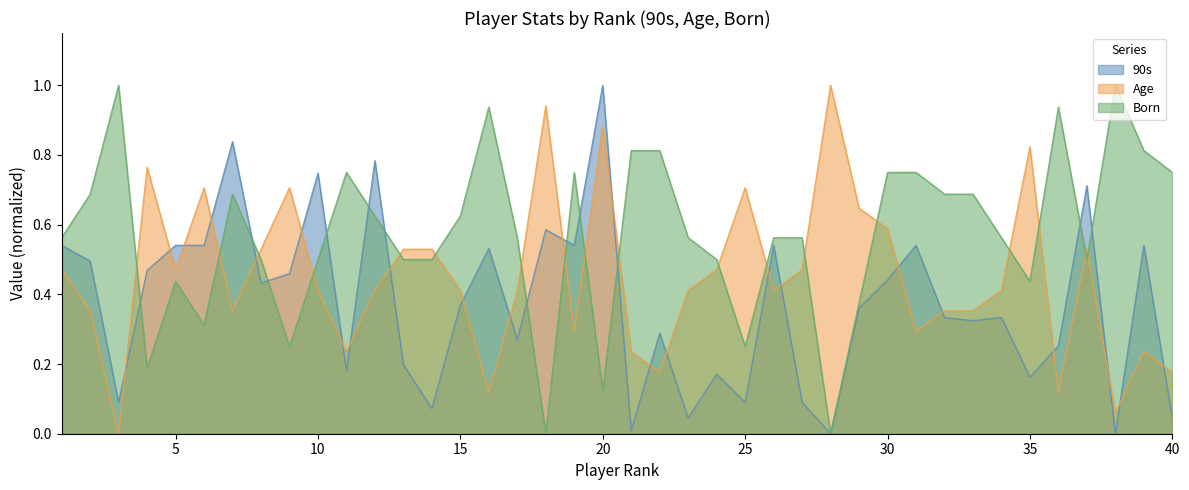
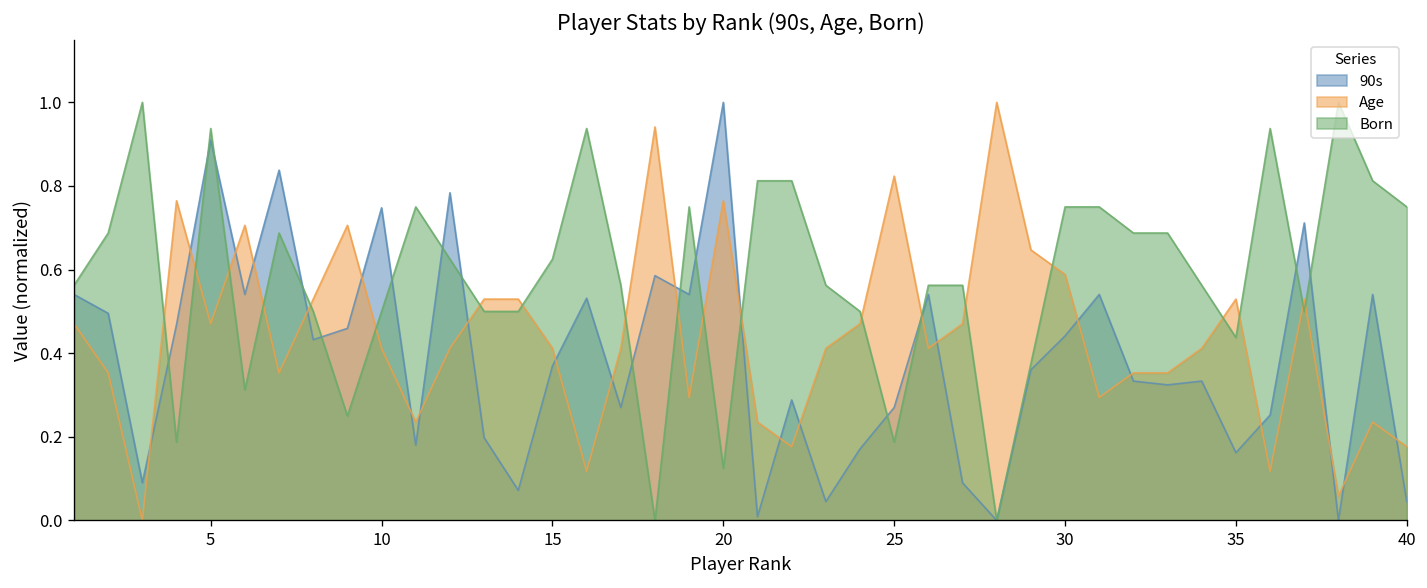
  {
    "90s": {
-     "5": 0.54,
+     "5": 0.91,
      "10": 0.75,
      "15": 0.37,
      "20": 1.00,
-     "25": 0.09,
+     "25": 0.27,
      "30": 0.44,
      "35": 0.16,
      "40": 0.05
    },
    "Age": {
      "5": 0.47,
      "10": 0.41,
      "15": 0.41,
-     "20": 0.88,
-     "25": 0.71,
+     "20": 0.76,
+     "25": 0.82,
      "30": 0.59,
-     "35": 0.82,
+     "35": 0.53,
      "40": 0.18
    },
    "Born": {
-     "5": 0.44,
+     "5": 0.94,
      "10": 0.50,
      "15": 0.63,
      "20": 0.13,
-     "25": 0.25,
+     "25": 0.19,
      "30": 0.75,
      "35": 0.44,
      "40": 0.75
    }
  }
